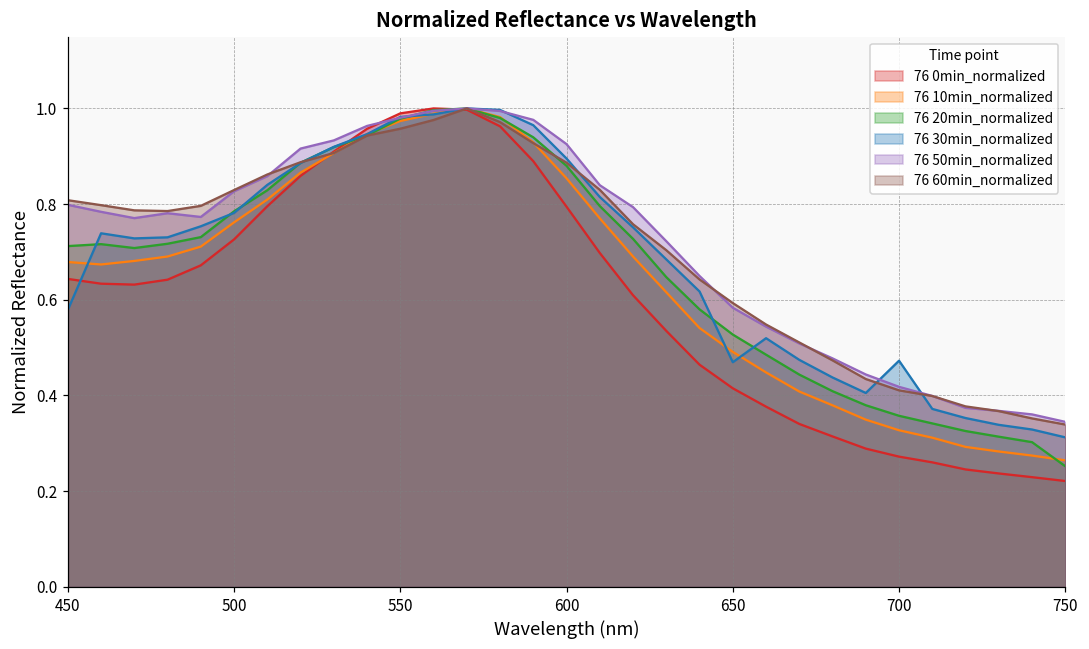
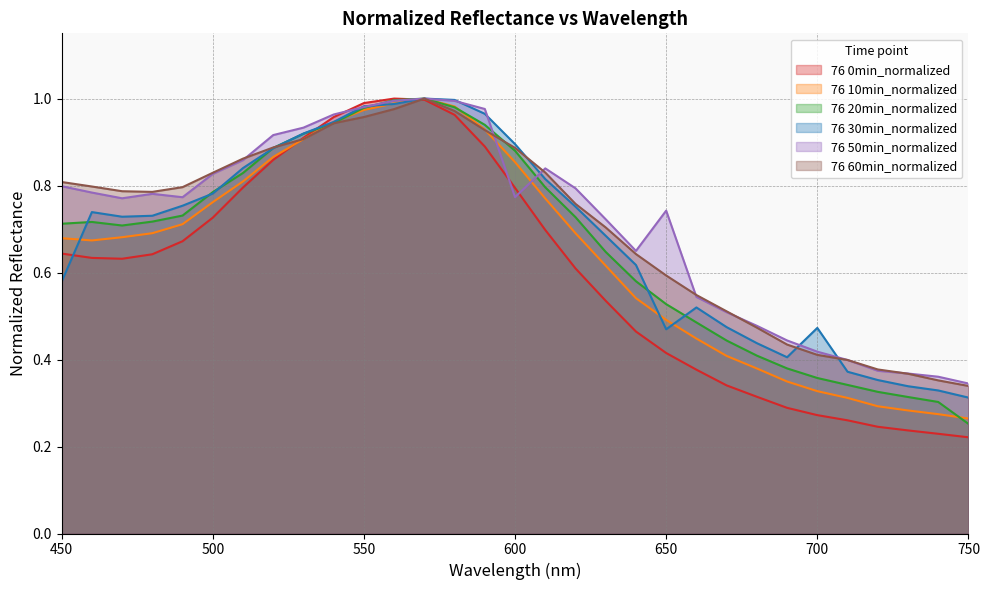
  {
    "76 20min_normalized": {
      "450": 0.71,
      "600": 0.88,
      "650": 0.53,
      "700": 0.36,
      "750": 0.25
    },
    "76 30min_normalized": {
      "450": 0.58,
      "600": 0.90,
      "650": 0.47,
      "700": 0.47,
      "750": 0.31
    },
    "76 50min_normalized": {
      "450": 0.80,
-     "600": 0.93,
-     "650": 0.58,
+     "600": 0.77,
+     "650": 0.74,
      "700": 0.42
    }
  }
